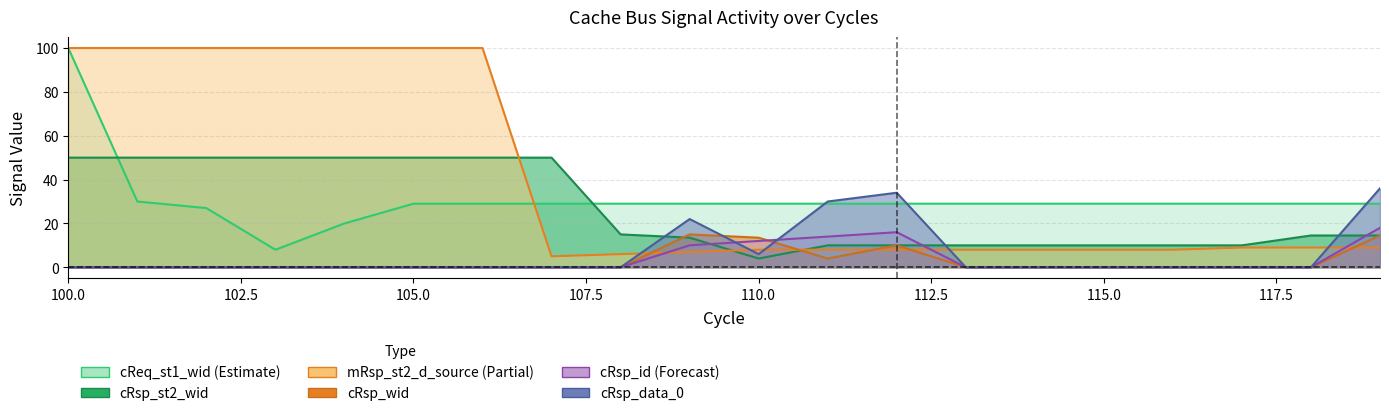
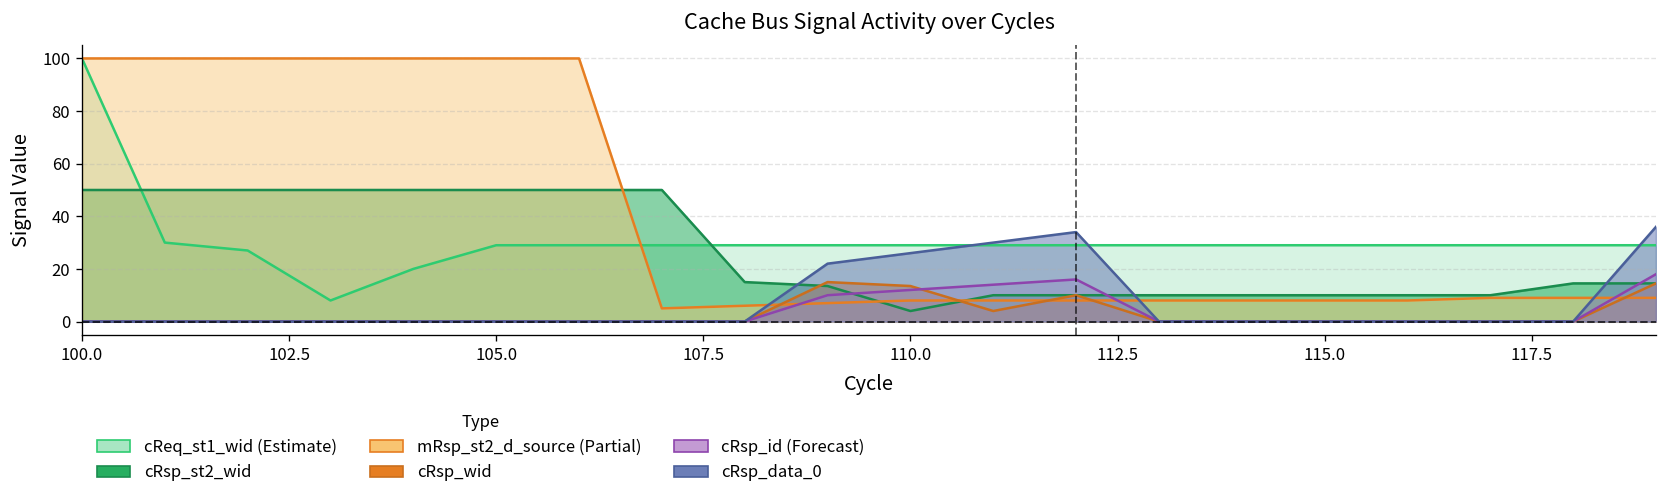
  {
    "cRsp_st2_wid": {
      "100.0": 50,
      "105.0": 50,
      "110.0": 4,
      "115.0": 10
    },
    "cRsp_wid": {
      "110.0": 14
    },
    "cRsp_data_0": {
-     "110.0": 6
+     "110.0": 26
    }
  }
